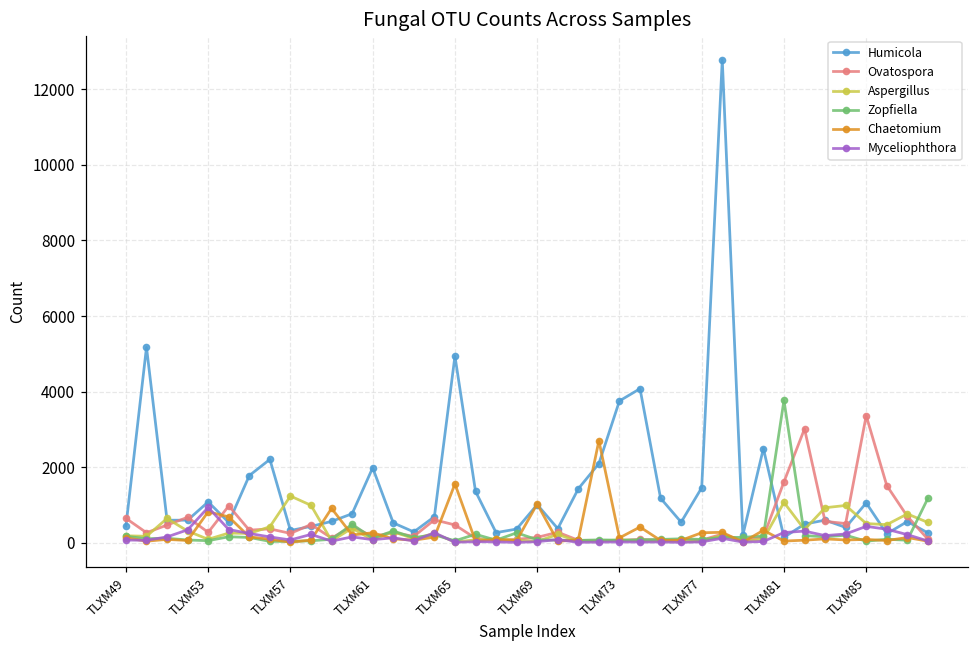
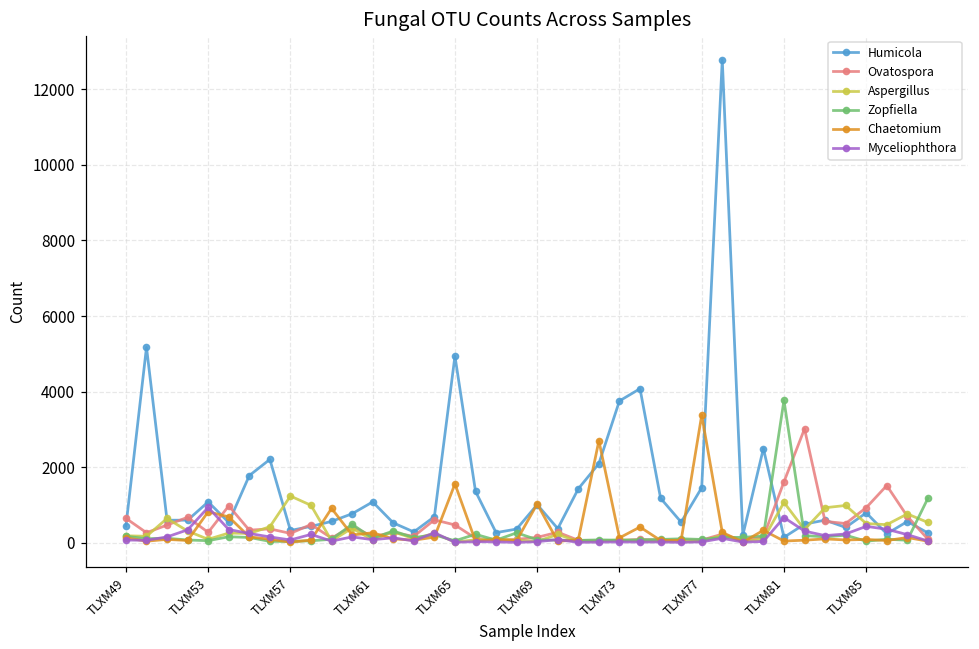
  {
    "Humicola": {
      "TLXM49": 400,
      "TLXM53": 1100,
      "TLXM57": 300,
-     "TLXM61": 2000,
+     "TLXM61": 1100,
      "TLXM65": 4900,
      "TLXM73": 3800,
      "TLXM77": 1500,
      "TLXM81": 100,
-     "TLXM85": 1100
+     "TLXM85": 800
    },
    "Ovatospora": {
      "TLXM49": 600,
      "TLXM53": 300,
      "TLXM57": 200,
      "TLXM65": 500,
      "TLXM81": 1600,
-     "TLXM85": 3400
+     "TLXM85": 900
    },
    "Aspergillus": {
      "TLXM57": 1200,
      "TLXM81": 1100
    },
    "Zopfiella": {
      "TLXM81": 3800
    },
    "Chaetomium": {
      "TLXM53": 800,
      "TLXM61": 300,
      "TLXM65": 1600,
-     "TLXM77": 300,
+     "TLXM77": 3400,
      "TLXM81": 0
    },
    "Myceliophthora": {
      "TLXM53": 900,
-     "TLXM81": 300
+     "TLXM81": 700
    }
  }
